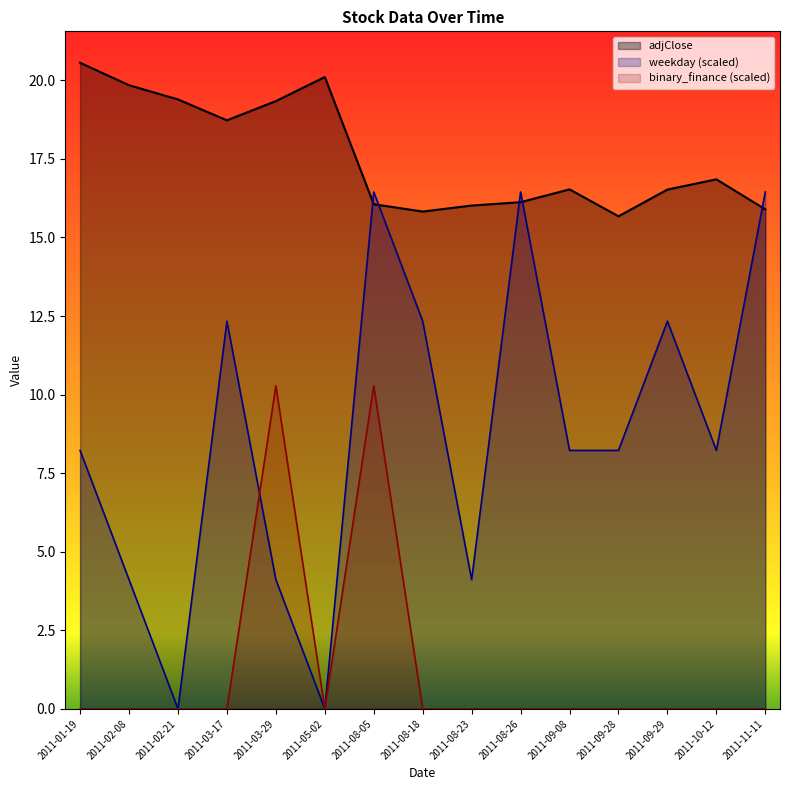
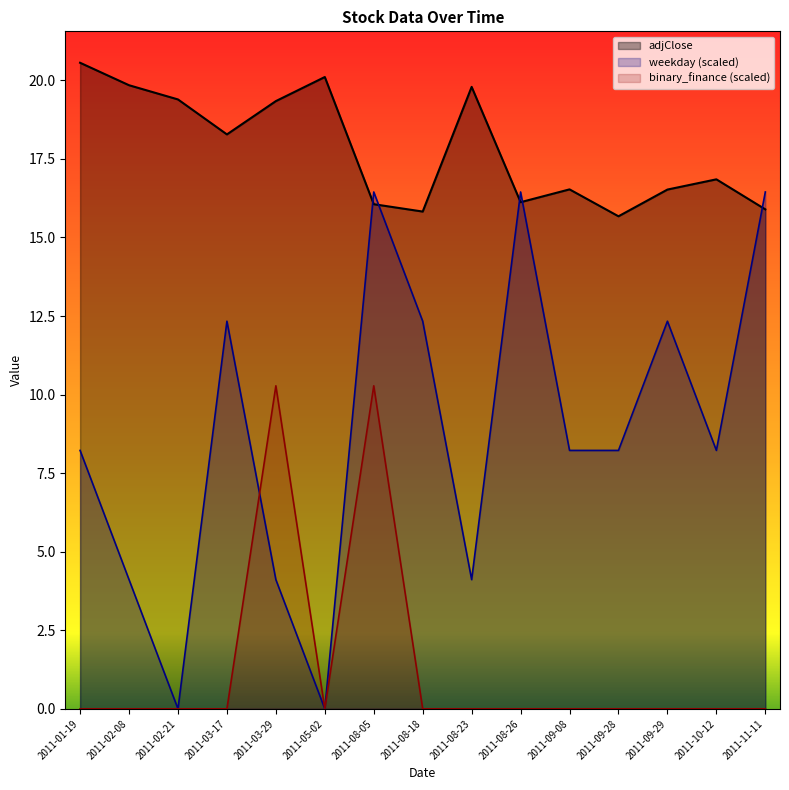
  {
    "adjClose": {
      "2011-01-19": 20.6,
      "2011-02-08": 19.8,
      "2011-02-21": 19.4,
-     "2011-03-17": 18.7,
+     "2011-03-17": 18.3,
      "2011-03-29": 19.3,
      "2011-05-02": 20.1,
      "2011-08-05": 16.1,
      "2011-08-18": 15.8,
-     "2011-08-23": 16.0,
+     "2011-08-23": 19.8,
      "2011-08-26": 16.1,
      "2011-09-08": 16.5,
      "2011-09-28": 15.7,
      "2011-09-29": 16.5,
      "2011-10-12": 16.9,
      "2011-11-11": 15.9
    },
    "weekday (scaled)": {
      "2011-01-19": 8.2,
      "2011-02-08": 4.1,
      "2011-03-17": 12.3,
      "2011-03-29": 4.1,
      "2011-08-05": 16.4,
      "2011-08-18": 12.3,
      "2011-08-23": 4.1,
      "2011-08-26": 16.4,
      "2011-09-08": 8.2,
      "2011-09-28": 8.2,
      "2011-09-29": 12.3,
      "2011-10-12": 8.2,
      "2011-11-11": 16.4
    },
    "binary_finance (scaled)": {
      "2011-01-19": 0.0,
      "2011-02-08": 0.0,
      "2011-03-17": 0.0,
      "2011-03-29": 10.3,
      "2011-08-05": 10.3,
      "2011-08-18": 0.0,
      "2011-08-23": 0.0,
      "2011-08-26": 0.0,
      "2011-09-08": 0.0,
      "2011-09-28": 0.0,
      "2011-09-29": 0.0,
      "2011-10-12": 0.0,
      "2011-11-11": 0.0
    }
  }
